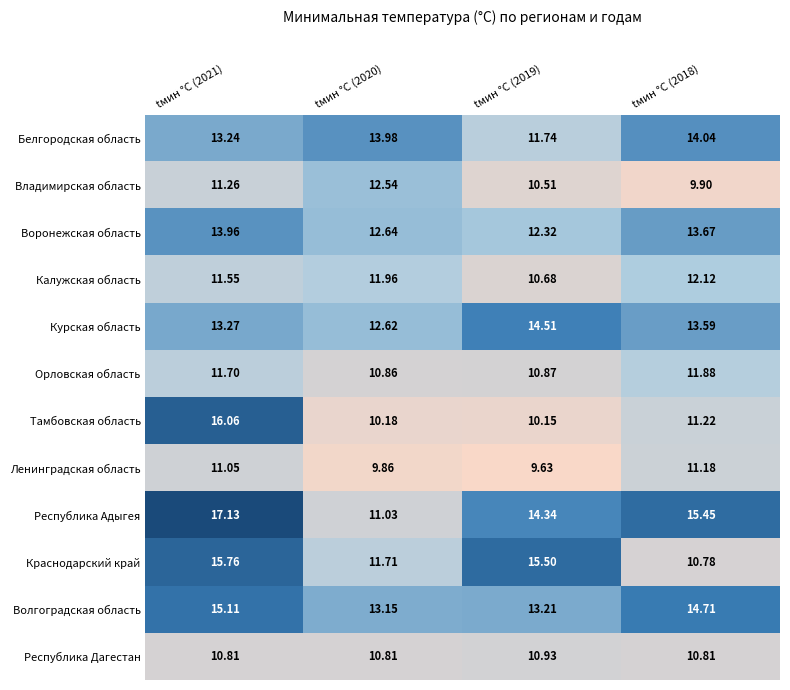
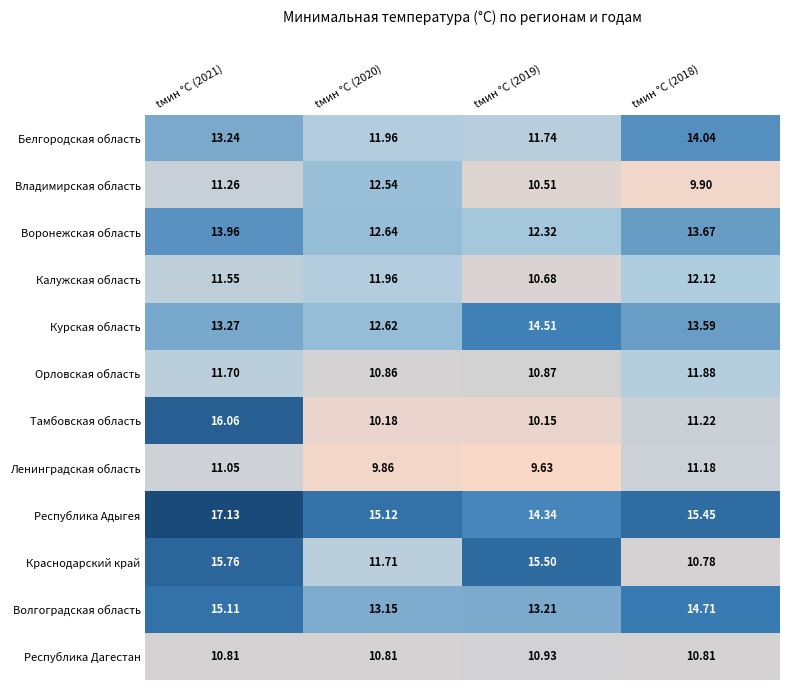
  {
    "Белгородская область": {
      "tмин °C (2021)": 13.24,
-     "tмин °C (2020)": 13.98,
+     "tмин °C (2020)": 11.96,
      "tмин °C (2019)": 11.74,
      "tмин °C (2018)": 14.04
    },
    "Владимирская область": {
      "tмин °C (2021)": 11.26,
      "tмин °C (2020)": 12.54,
      "tмин °C (2019)": 10.51,
      "tмин °C (2018)": 9.90
    },
    "Воронежская область": {
      "tмин °C (2021)": 13.96,
      "tмин °C (2020)": 12.64,
      "tмин °C (2019)": 12.32,
      "tмин °C (2018)": 13.67
    },
    "Калужская область": {
      "tмин °C (2021)": 11.55,
      "tмин °C (2020)": 11.96,
      "tмин °C (2019)": 10.68,
      "tмин °C (2018)": 12.12
    },
    "Курская область": {
      "tмин °C (2021)": 13.27,
      "tмин °C (2020)": 12.62,
      "tмин °C (2019)": 14.51,
      "tмин °C (2018)": 13.59
    },
    "Орловская область": {
      "tмин °C (2021)": 11.70,
      "tмин °C (2020)": 10.86,
      "tмин °C (2019)": 10.87,
      "tмин °C (2018)": 11.88
    },
    "Тамбовская область": {
      "tмин °C (2021)": 16.06,
      "tмин °C (2020)": 10.18,
      "tмин °C (2019)": 10.15,
      "tмин °C (2018)": 11.22
    },
    "Ленинградская область": {
      "tмин °C (2021)": 11.05,
      "tмин °C (2020)": 9.86,
      "tмин °C (2019)": 9.63,
      "tмин °C (2018)": 11.18
    },
    "Республика Адыгея": {
      "tмин °C (2021)": 17.13,
-     "tмин °C (2020)": 11.03,
+     "tмин °C (2020)": 15.12,
      "tмин °C (2019)": 14.34,
      "tмин °C (2018)": 15.45
    },
    "Краснодарский край": {
      "tмин °C (2021)": 15.76,
      "tмин °C (2020)": 11.71,
      "tмин °C (2019)": 15.50,
      "tмин °C (2018)": 10.78
    },
    "Волгоградская область": {
      "tмин °C (2021)": 15.11,
      "tмин °C (2020)": 13.15,
      "tмин °C (2019)": 13.21,
      "tмин °C (2018)": 14.71
    },
    "Республика Дагестан": {
      "tмин °C (2021)": 10.81,
      "tмин °C (2020)": 10.81,
      "tмин °C (2019)": 10.93,
      "tмин °C (2018)": 10.81
    }
  }
